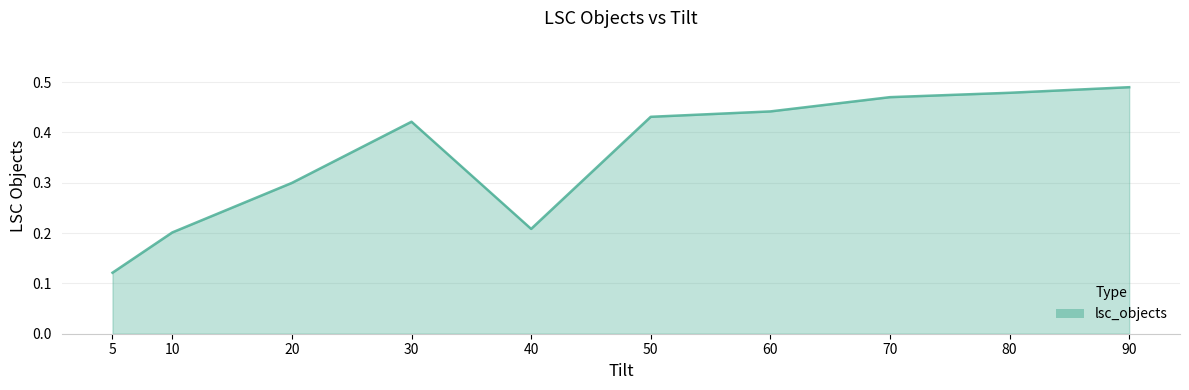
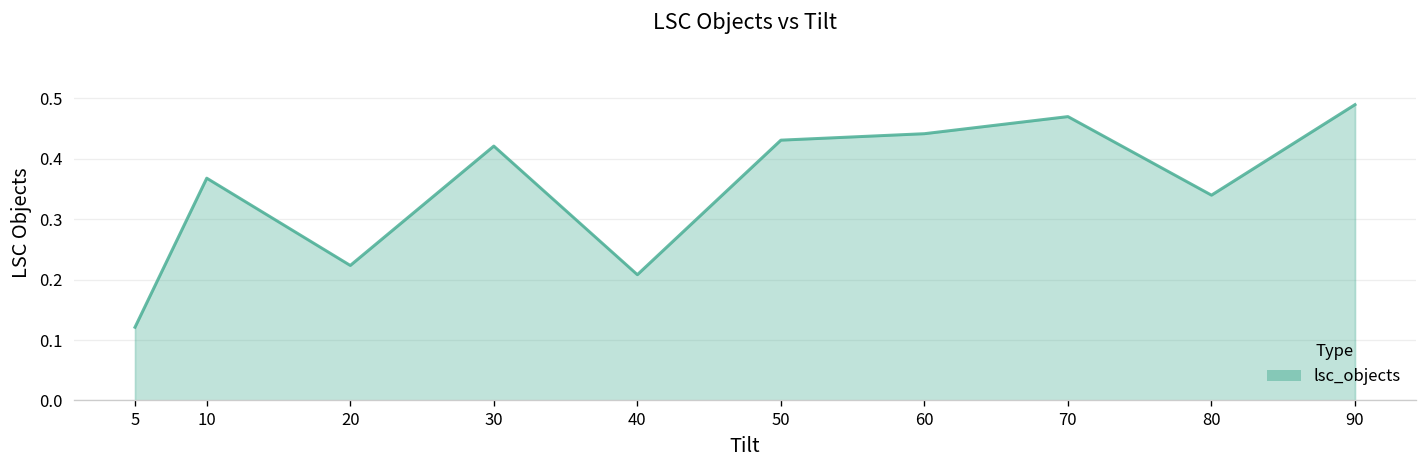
  {
    "5": 0.12,
-   "10": 0.20,
-   "20": 0.30,
+   "10": 0.37,
+   "20": 0.22,
    "30": 0.42,
    "40": 0.21,
    "50": 0.43,
    "60": 0.44,
    "70": 0.47,
-   "80": 0.48,
+   "80": 0.34,
    "90": 0.49
  }
